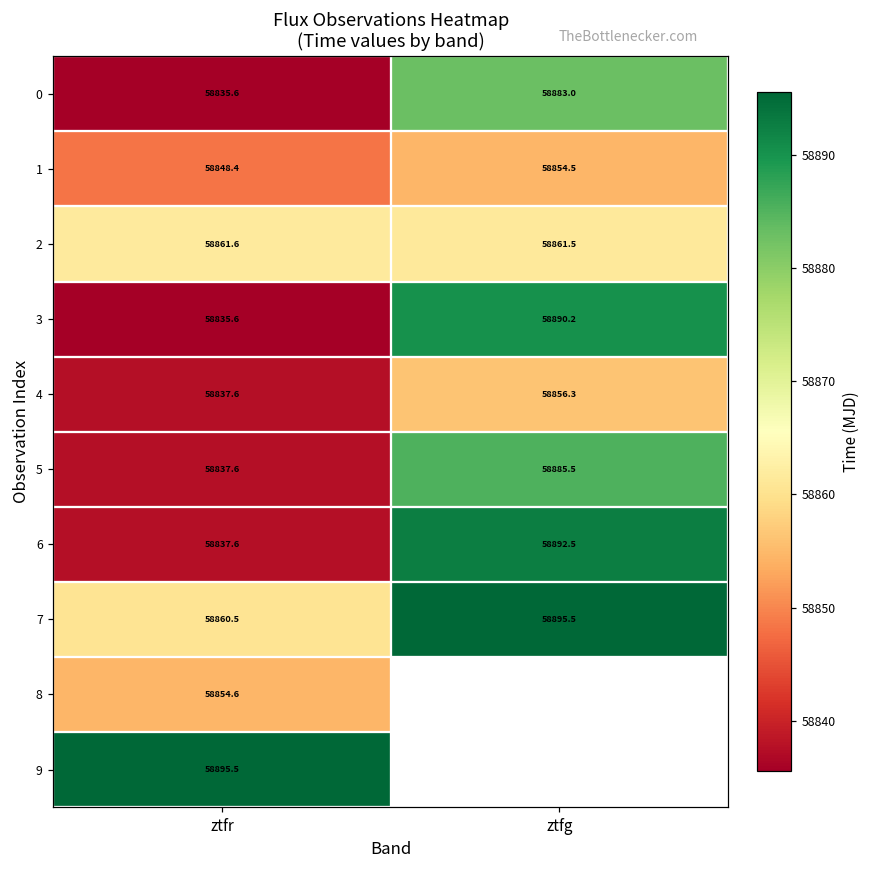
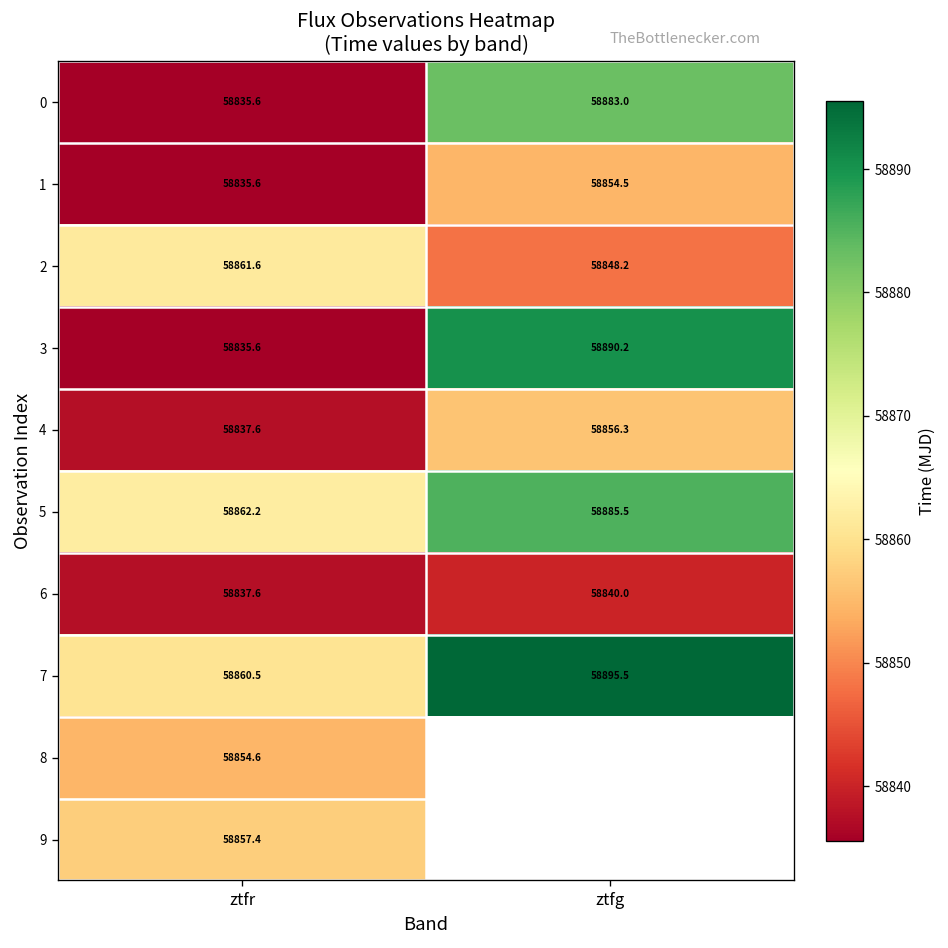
  {
    "0": {
      "ztfr": 58835.6,
      "ztfg": 58883.0
    },
    "1": {
-     "ztfr": 58848.4,
+     "ztfr": 58835.6,
      "ztfg": 58854.5
    },
    "2": {
      "ztfr": 58861.6,
-     "ztfg": 58861.5
+     "ztfg": 58848.2
    },
    "3": {
      "ztfr": 58835.6,
      "ztfg": 58890.2
    },
    "4": {
      "ztfr": 58837.6,
      "ztfg": 58856.3
    },
    "5": {
-     "ztfr": 58837.6,
+     "ztfr": 58862.2,
      "ztfg": 58885.5
    },
    "6": {
      "ztfr": 58837.6,
-     "ztfg": 58892.5
+     "ztfg": 58840.0
    },
    "7": {
      "ztfr": 58860.5,
      "ztfg": 58895.5
    },
    "8": {
      "ztfr": 58854.6
    },
    "9": {
-     "ztfr": 58895.5
+     "ztfr": 58857.4
    }
  }
